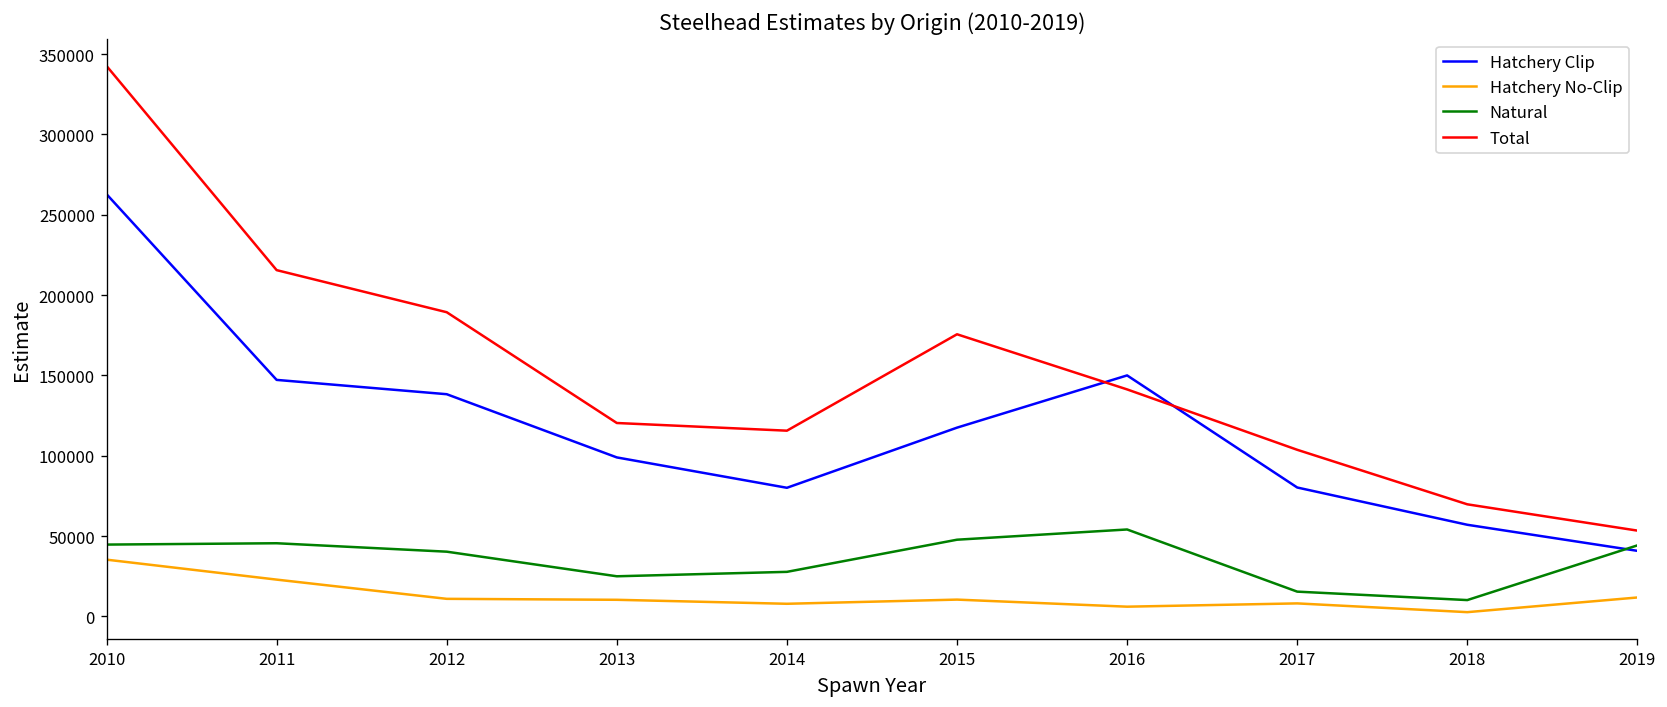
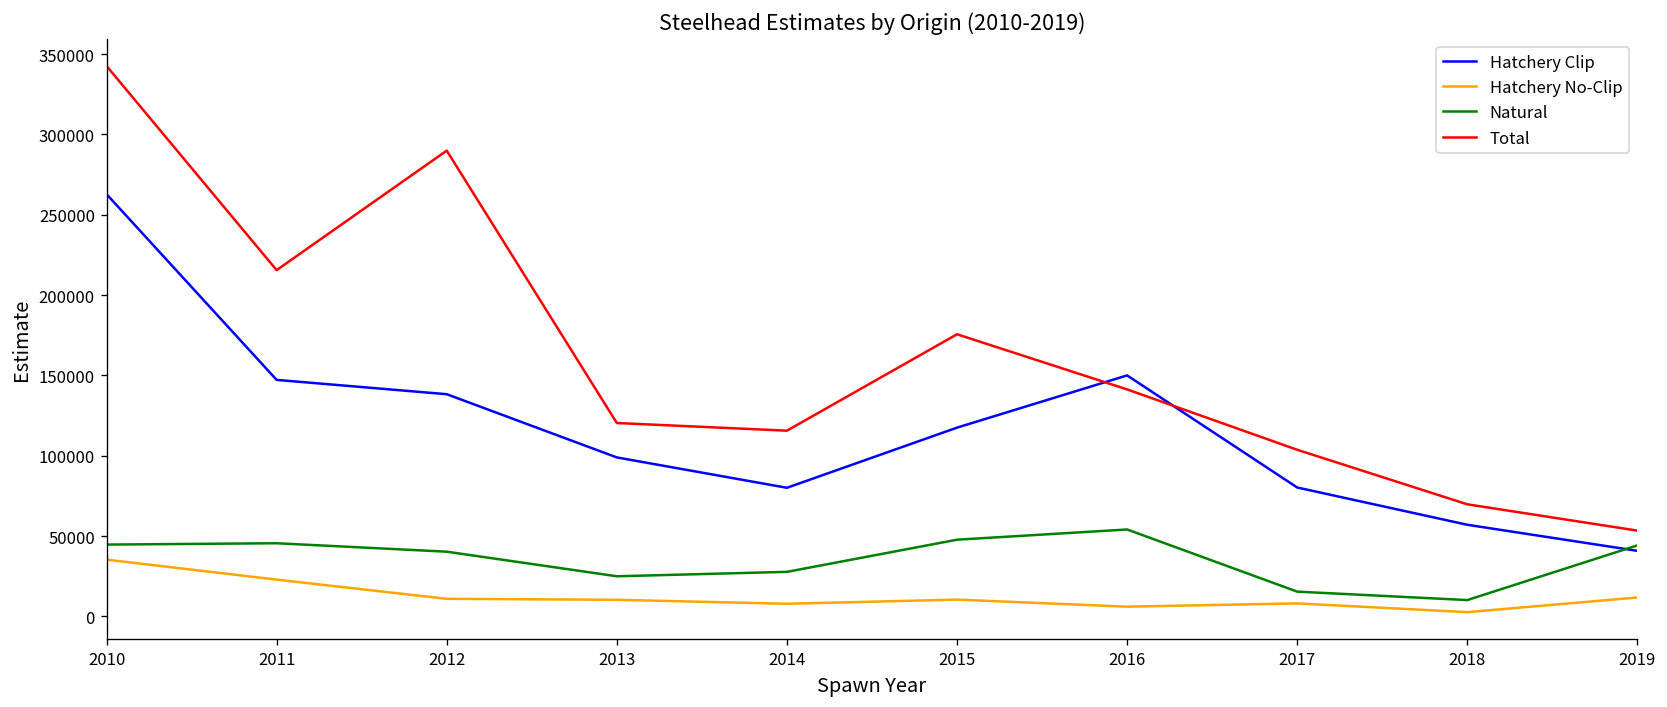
  {
    "Hatchery Clip": {
      "2010": 263000,
      "2011": 147000,
      "2012": 138000,
      "2013": 99000,
      "2014": 80000,
      "2015": 117000,
      "2016": 150000,
      "2017": 80000,
      "2018": 57000,
      "2019": 41000
    },
    "Hatchery No-Clip": {
      "2010": 35000,
      "2011": 23000,
      "2012": 11000,
      "2013": 10000,
      "2014": 8000,
      "2015": 10000,
      "2016": 6000,
      "2017": 8000,
      "2018": 3000,
      "2019": 12000
    },
    "Natural": {
      "2010": 45000,
      "2011": 46000,
      "2012": 40000,
      "2013": 25000,
      "2014": 28000,
      "2015": 48000,
      "2016": 54000,
      "2017": 15000,
      "2018": 10000,
      "2019": 44000
    },
    "Total": {
      "2010": 343000,
      "2011": 216000,
-     "2012": 189000,
+     "2012": 290000,
      "2013": 120000,
      "2014": 116000,
      "2015": 176000,
      "2016": 141000,
      "2017": 104000,
      "2018": 70000,
      "2019": 53000
    }
  }
